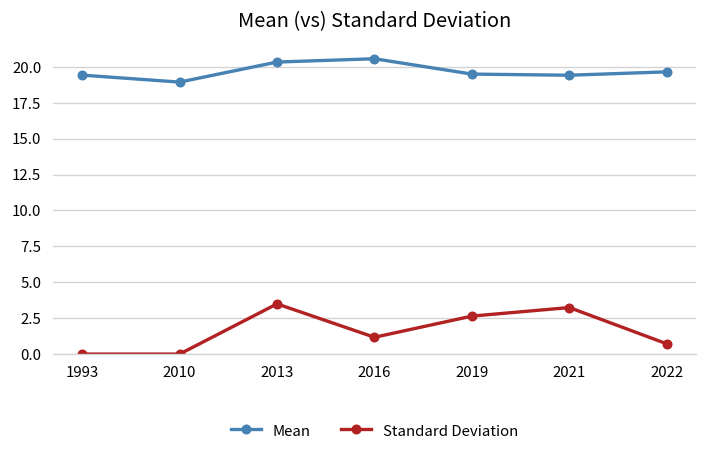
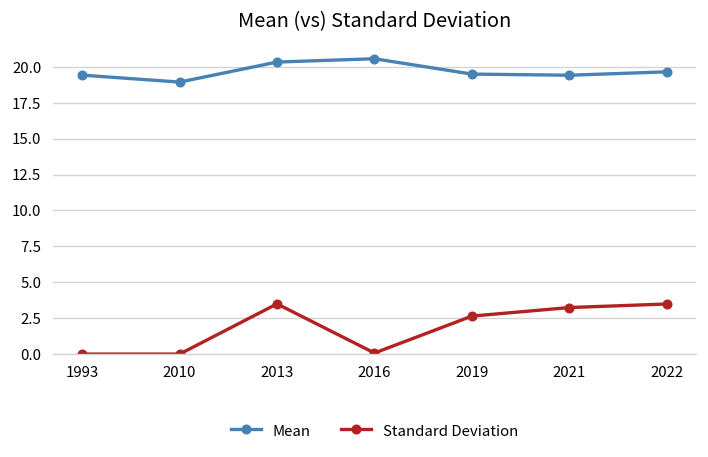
  {
    "Mean": {
      "1993": 19.4,
      "2010": 18.9,
      "2013": 20.3,
      "2016": 20.6,
      "2019": 19.5,
      "2021": 19.4,
      "2022": 19.6
    },
    "Standard Deviation": {
      "1993": 0.0,
      "2010": 0.0,
      "2013": 3.5,
-     "2016": 1.2,
+     "2016": 0.1,
      "2019": 2.6,
      "2021": 3.2,
-     "2022": 0.7
+     "2022": 3.5
    }
  }
